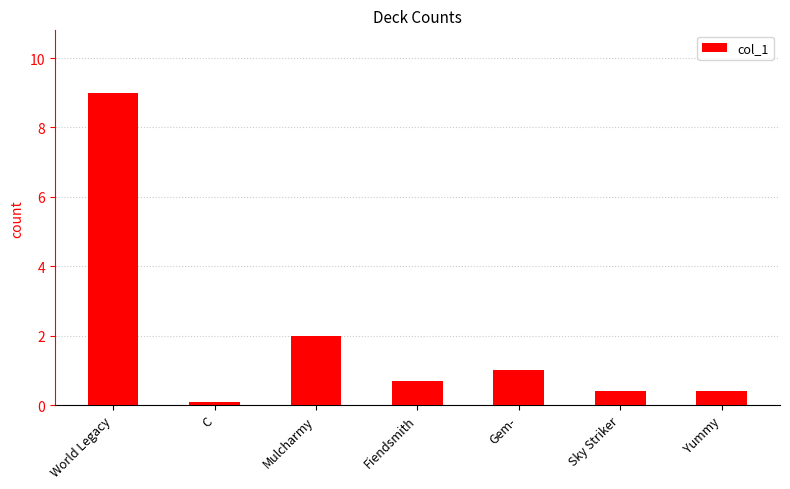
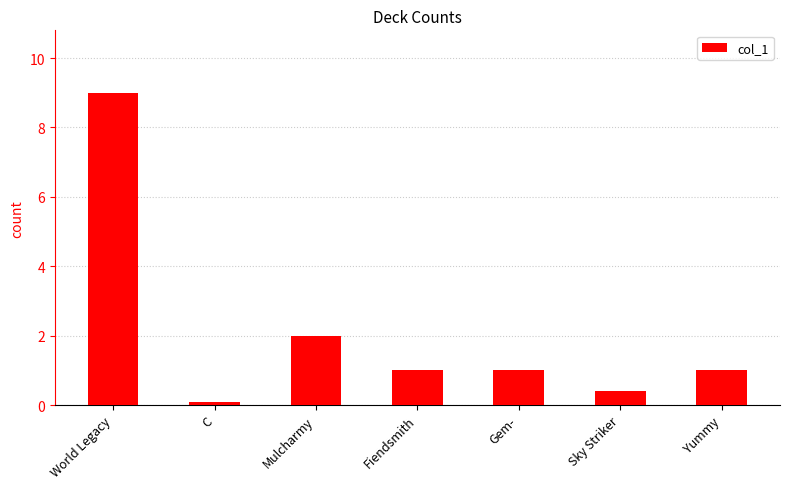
  {
    "World Legacy": 9.0,
    "C": 0.1,
    "Mulcharmy": 2.0,
-   "Fiendsmith": 0.7,
+   "Fiendsmith": 1.0,
    "Gem-": 1.0,
    "Sky Striker": 0.4,
-   "Yummy": 0.4
+   "Yummy": 1.0
  }
